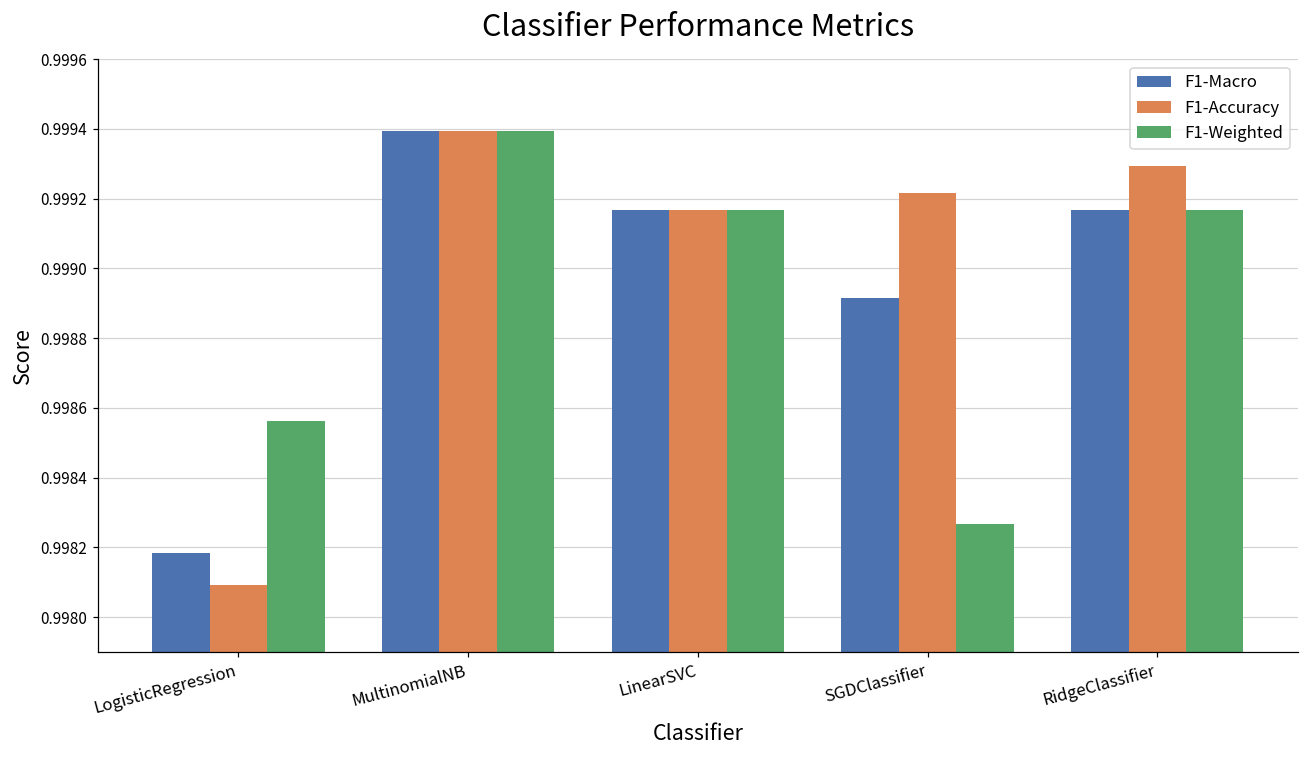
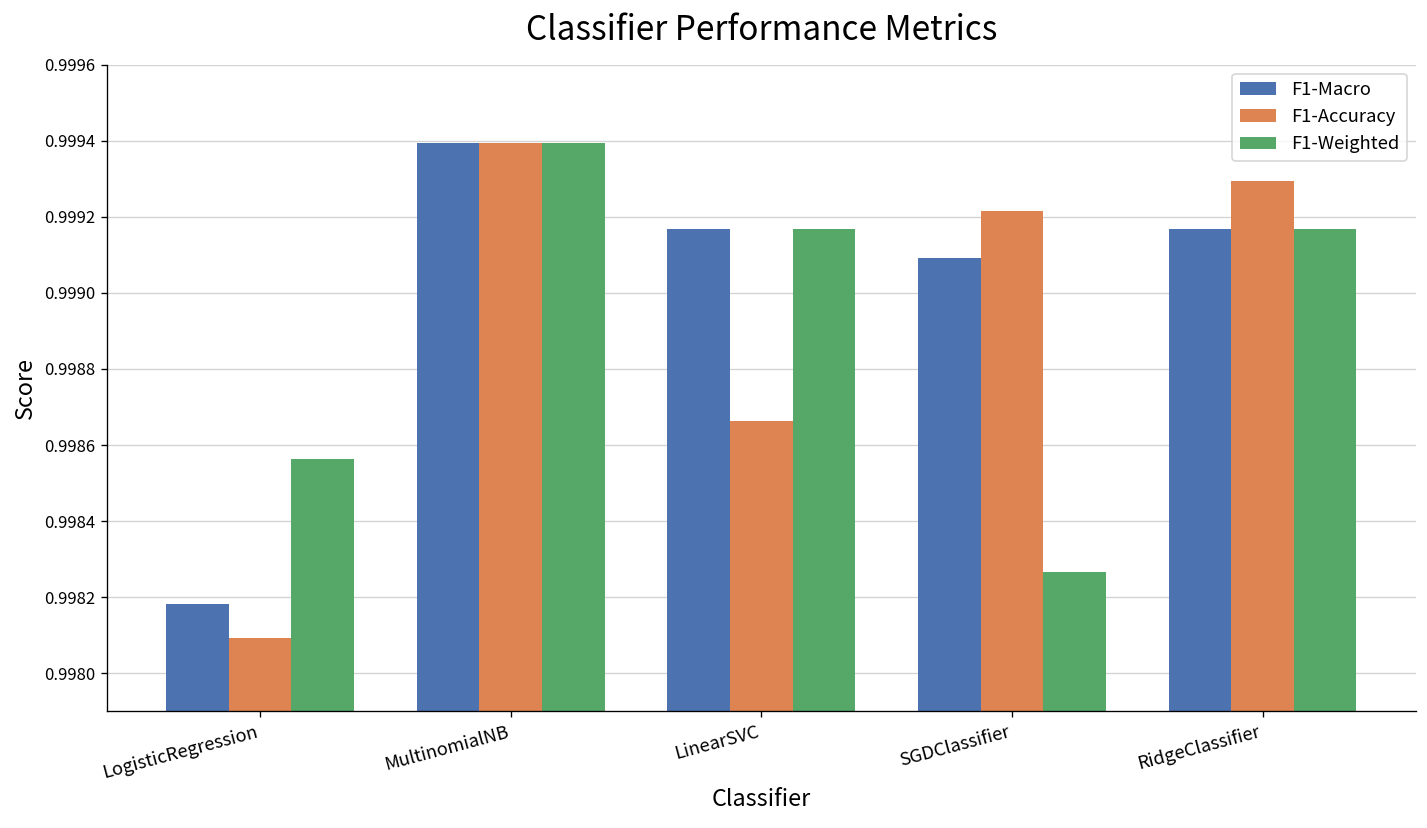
  {
    "F1-Macro": {
      "LogisticRegression": 0.99818,
      "MultinomialNB": 0.99939,
      "LinearSVC": 0.99917,
-     "SGDClassifier": 0.99892,
+     "SGDClassifier": 0.99909,
      "RidgeClassifier": 0.99917
    },
    "F1-Accuracy": {
      "LogisticRegression": 0.99809,
      "MultinomialNB": 0.99939,
-     "LinearSVC": 0.99917,
+     "LinearSVC": 0.99866,
      "SGDClassifier": 0.99922,
      "RidgeClassifier": 0.99929
    },
    "F1-Weighted": {
      "LogisticRegression": 0.99856,
      "MultinomialNB": 0.99939,
      "LinearSVC": 0.99917,
      "SGDClassifier": 0.99827,
      "RidgeClassifier": 0.99917
    }
  }
